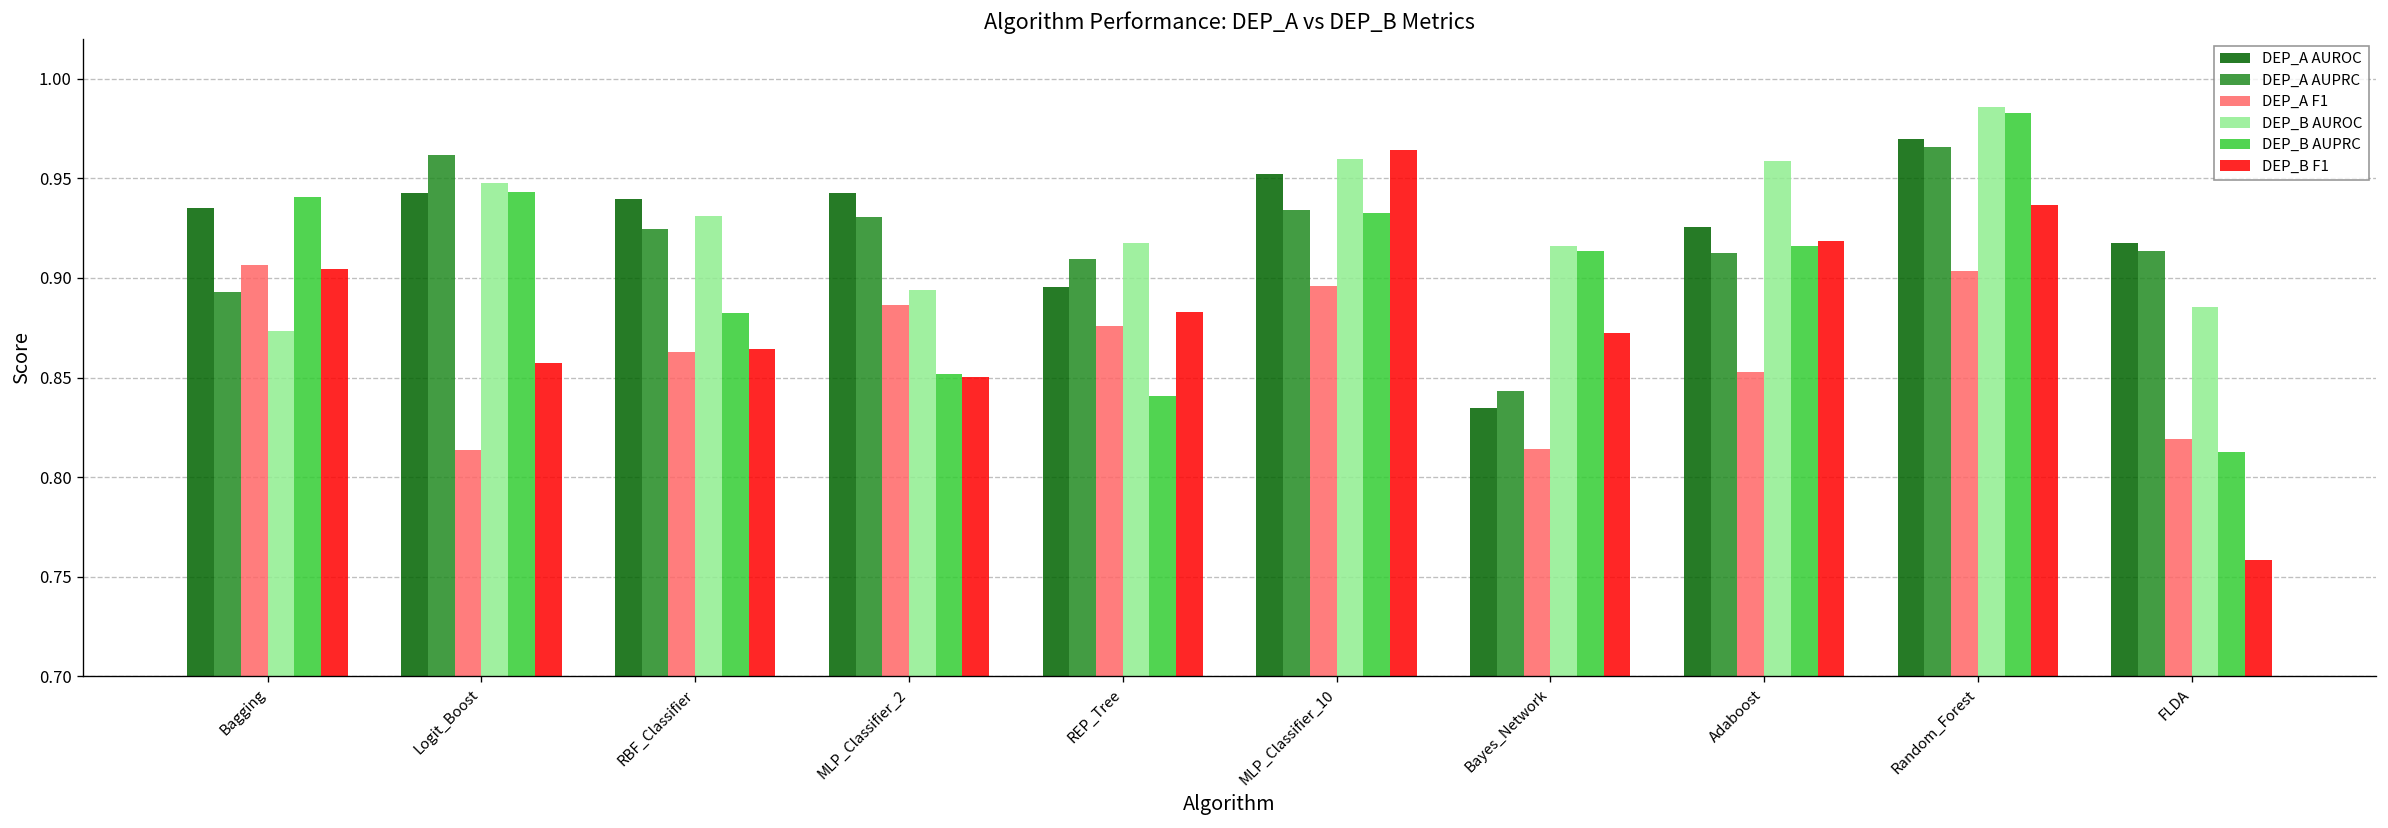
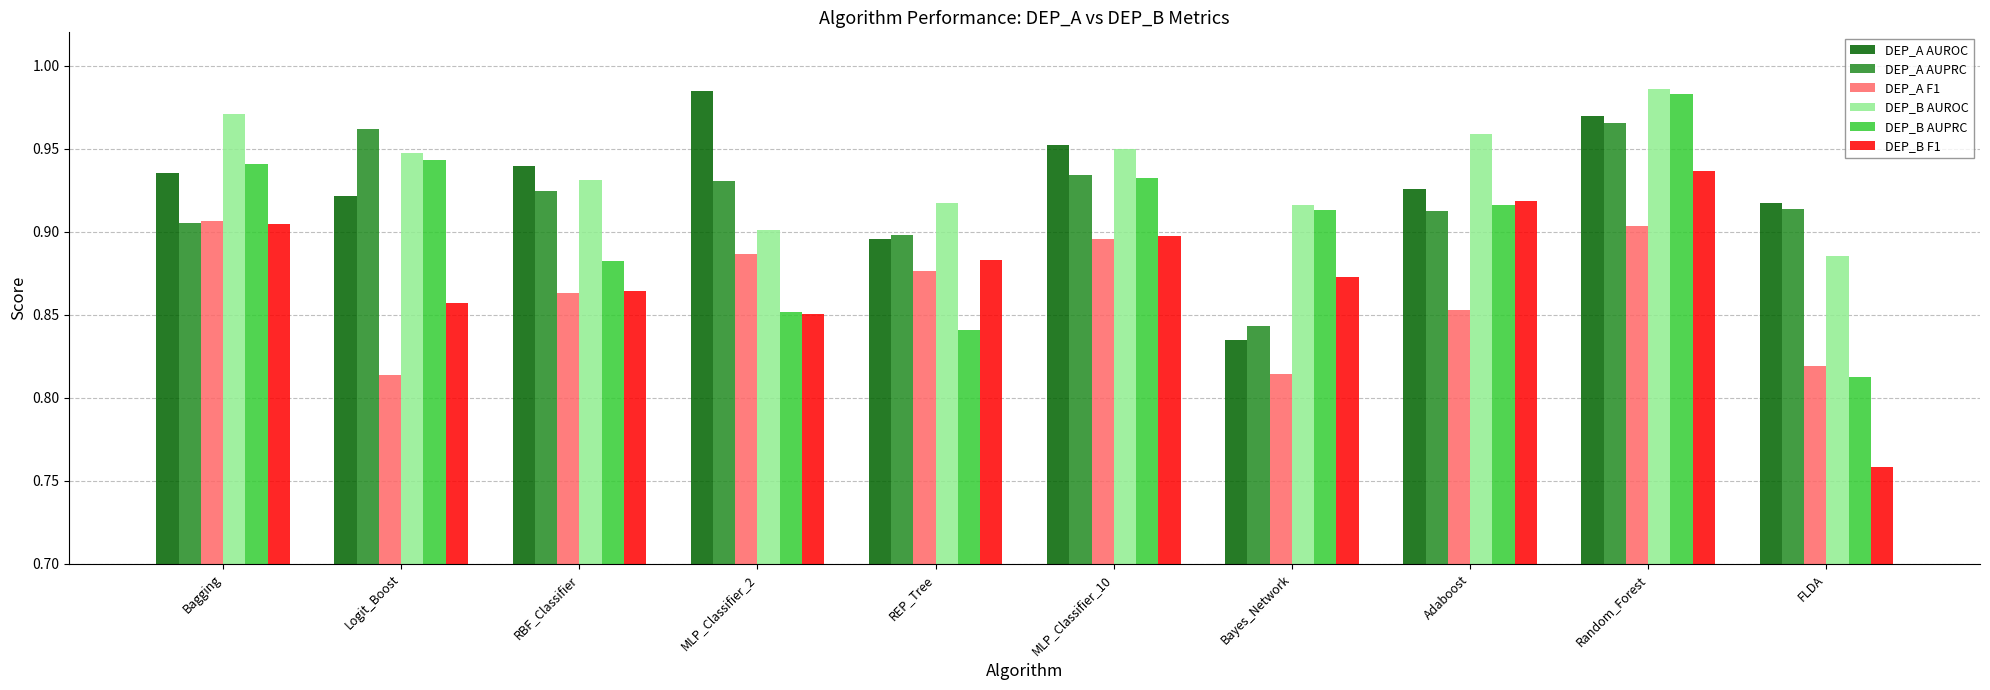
  {
    "DEP_A AUROC": {
      "Bagging": 0.935,
-     "Logit_Boost": 0.943,
+     "Logit_Boost": 0.921,
      "RBF_Classifier": 0.940,
-     "MLP_Classifier_2": 0.943,
+     "MLP_Classifier_2": 0.984,
      "REP_Tree": 0.895,
      "MLP_Classifier_10": 0.952,
      "Bayes_Network": 0.834,
      "Adaboost": 0.926,
      "Random_Forest": 0.970,
      "FLDA": 0.917
    },
    "DEP_A AUPRC": {
-     "Bagging": 0.893,
+     "Bagging": 0.905,
      "Logit_Boost": 0.962,
      "RBF_Classifier": 0.925,
      "MLP_Classifier_2": 0.930,
-     "REP_Tree": 0.910,
+     "REP_Tree": 0.898,
      "MLP_Classifier_10": 0.934,
      "Bayes_Network": 0.843,
      "Adaboost": 0.913,
      "Random_Forest": 0.966,
      "FLDA": 0.914
    },
    "DEP_A F1": {
      "Bagging": 0.907,
      "Logit_Boost": 0.814,
      "RBF_Classifier": 0.863,
      "MLP_Classifier_2": 0.886,
      "REP_Tree": 0.876,
      "MLP_Classifier_10": 0.896,
      "Bayes_Network": 0.814,
      "Adaboost": 0.853,
      "Random_Forest": 0.903,
      "FLDA": 0.819
    },
    "DEP_B AUROC": {
-     "Bagging": 0.873,
+     "Bagging": 0.971,
      "Logit_Boost": 0.947,
      "RBF_Classifier": 0.931,
-     "MLP_Classifier_2": 0.894,
+     "MLP_Classifier_2": 0.901,
      "REP_Tree": 0.917,
-     "MLP_Classifier_10": 0.959,
+     "MLP_Classifier_10": 0.950,
      "Bayes_Network": 0.916,
      "Adaboost": 0.959,
      "Random_Forest": 0.986,
      "FLDA": 0.885
    },
    "DEP_B AUPRC": {
      "Bagging": 0.940,
      "Logit_Boost": 0.943,
      "RBF_Classifier": 0.882,
      "MLP_Classifier_2": 0.852,
      "REP_Tree": 0.841,
      "MLP_Classifier_10": 0.933,
      "Bayes_Network": 0.913,
      "Adaboost": 0.916,
      "Random_Forest": 0.983,
      "FLDA": 0.813
    },
    "DEP_B F1": {
      "Bagging": 0.905,
      "Logit_Boost": 0.857,
      "RBF_Classifier": 0.864,
      "MLP_Classifier_2": 0.850,
      "REP_Tree": 0.883,
-     "MLP_Classifier_10": 0.964,
+     "MLP_Classifier_10": 0.897,
      "Bayes_Network": 0.872,
      "Adaboost": 0.919,
      "Random_Forest": 0.937,
      "FLDA": 0.758
    }
  }
